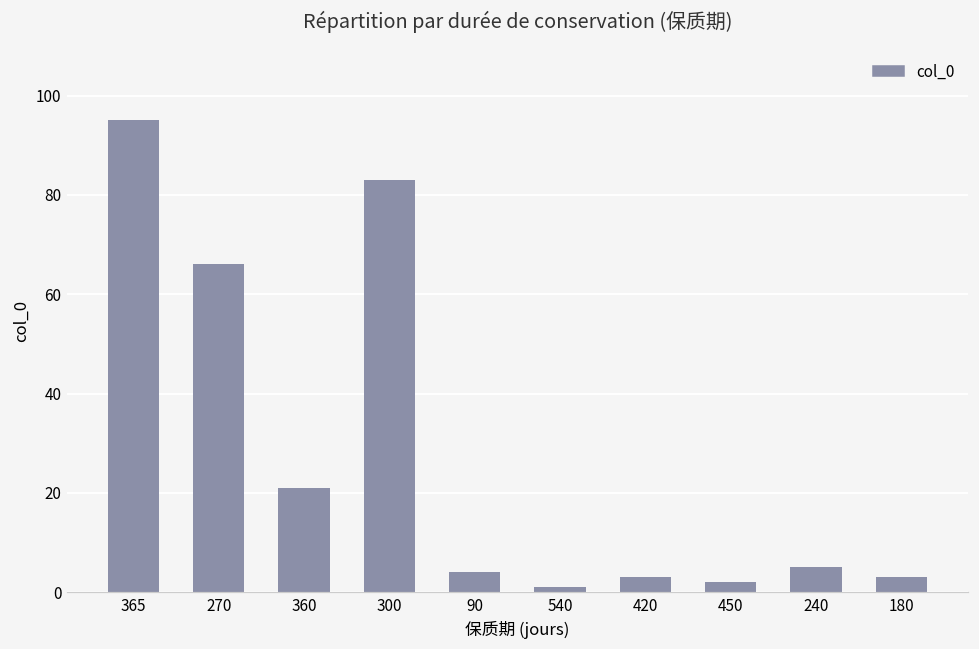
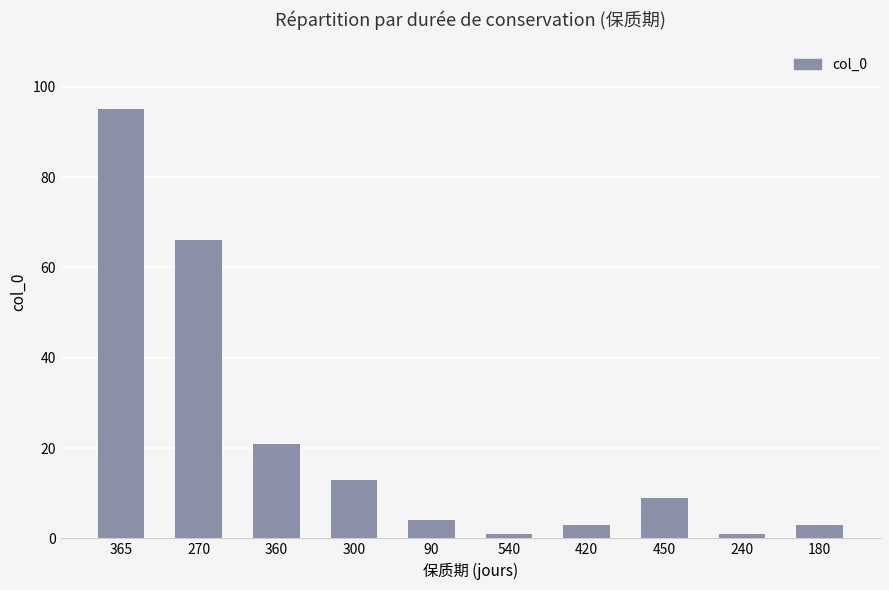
  {
    "365": 95,
    "270": 66,
    "360": 21,
-   "300": 83,
+   "300": 13,
    "90": 4,
    "540": 1,
    "420": 3,
-   "450": 2,
-   "240": 5,
+   "450": 9,
+   "240": 1,
    "180": 3
  }
